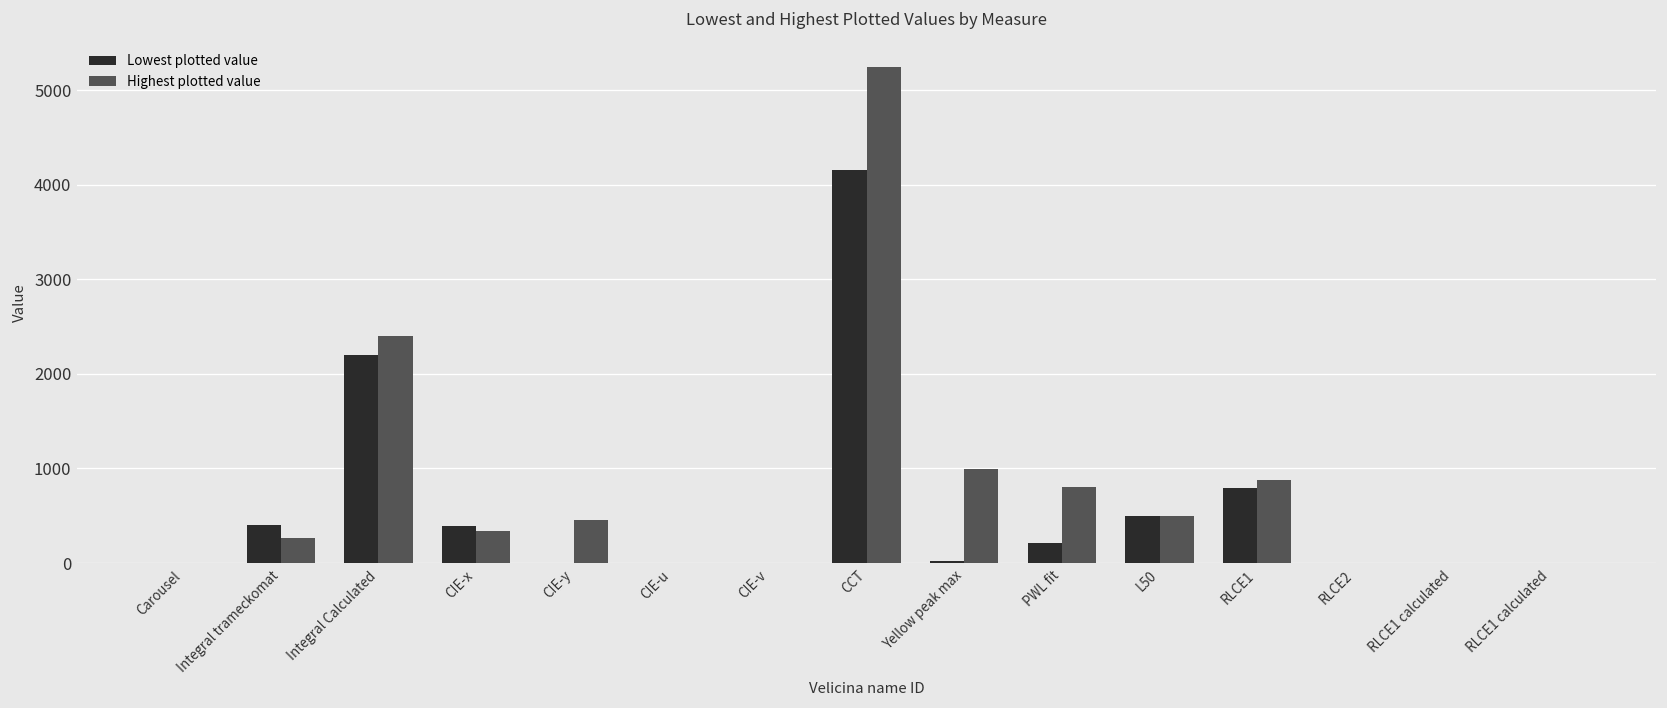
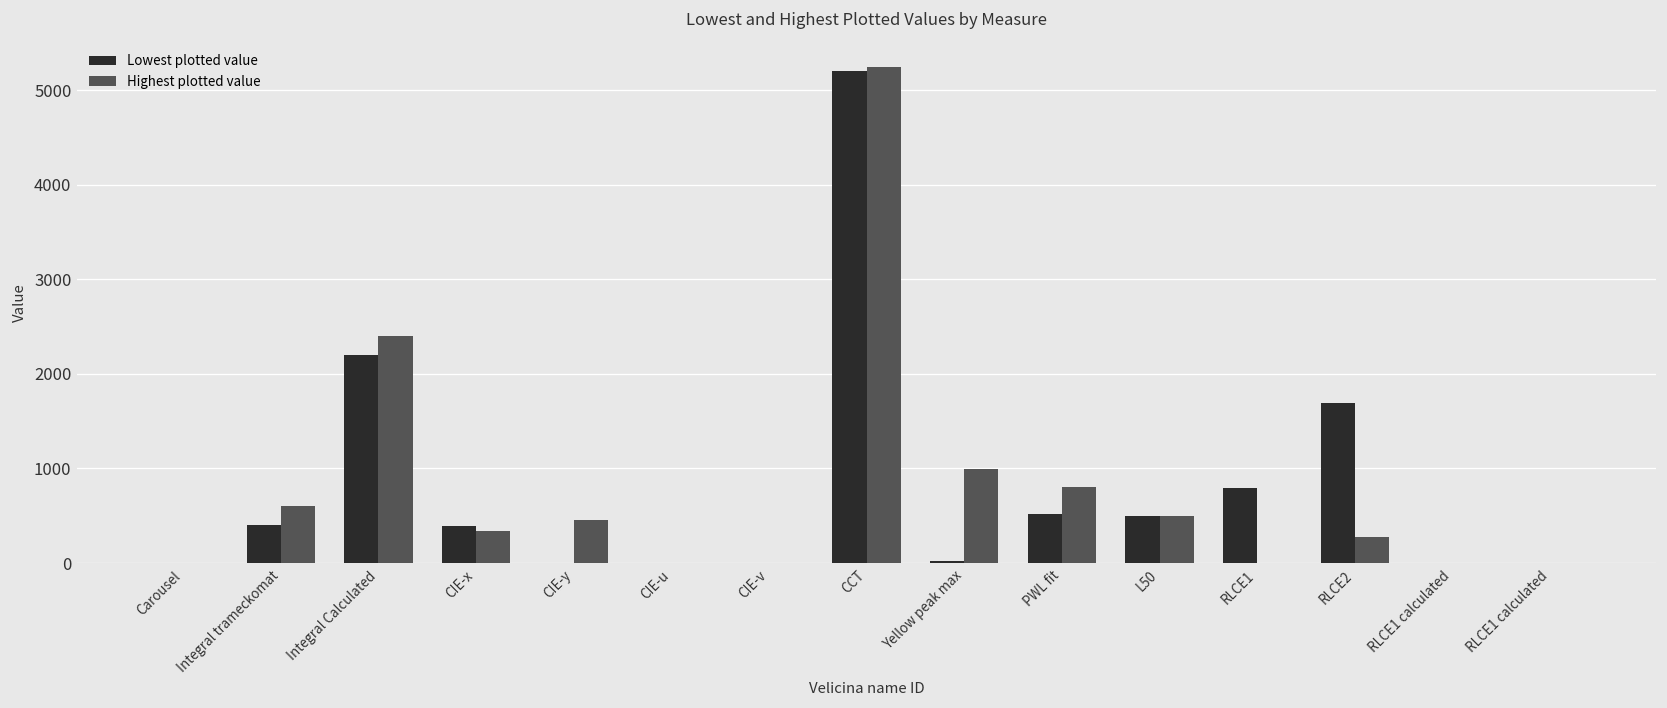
  {
    "Lowest plotted value": {
      "Carousel": 0,
      "Integral trameckomat": 400,
      "Integral Calculated": 2200,
      "CIE-x": 400,
-     "CCT": 4200,
-     "PWL fit": 200,
+     "CCT": 5200,
+     "PWL fit": 500,
      "L50": 500,
      "RLCE1": 800,
-     "RLCE2": 0
+     "RLCE2": 1700
    },
    "Highest plotted value": {
-     "Integral trameckomat": 300,
+     "Integral trameckomat": 600,
      "Integral Calculated": 2400,
      "CIE-x": 300,
      "CIE-y": 500,
      "CCT": 5300,
      "Yellow peak max": 1000,
      "PWL fit": 800,
      "L50": 500,
-     "RLCE1": 900,
-     "RLCE2": 0
+     "RLCE1": 0,
+     "RLCE2": 300
    }
  }
